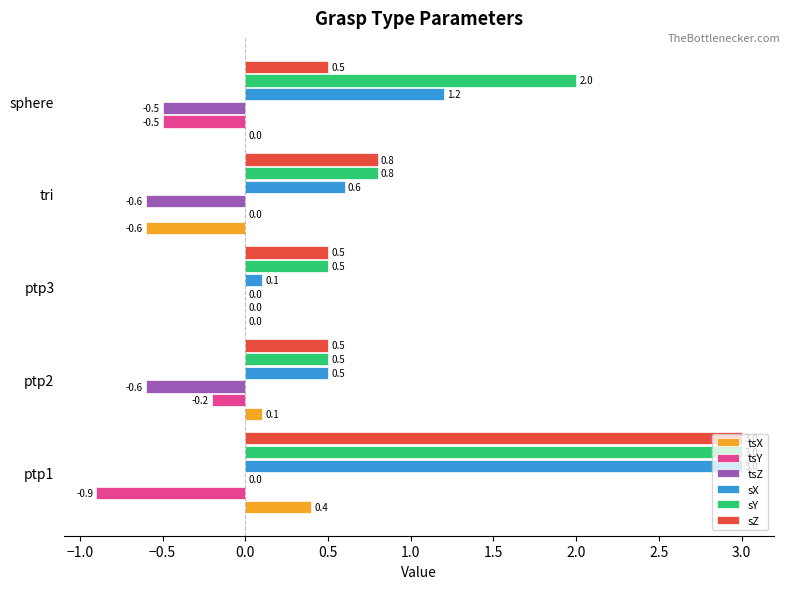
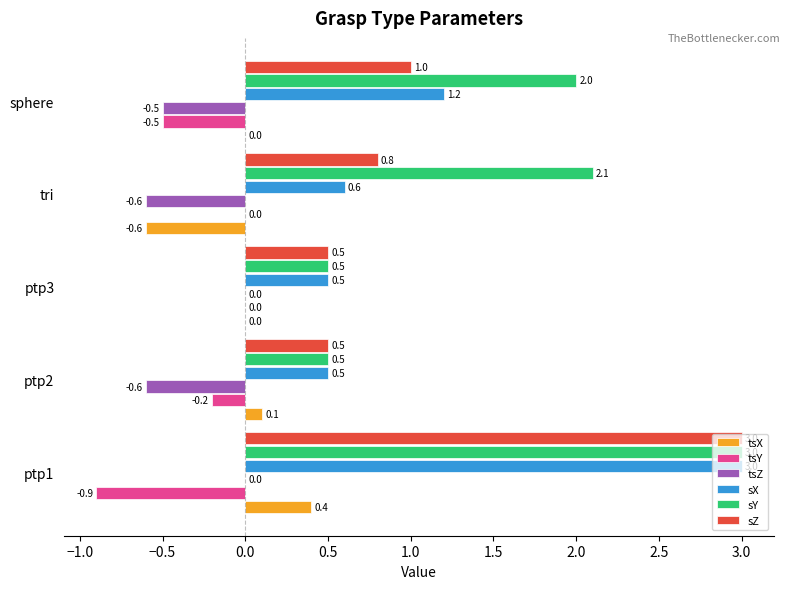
  {
    "tsX": {
      "sphere": 0.0,
      "tri": -0.6,
      "ptp3": 0.0,
      "ptp2": 0.1,
      "ptp1": 0.4
    },
    "tsY": {
      "sphere": -0.5,
      "tri": 0.0,
      "ptp3": 0.0,
      "ptp2": -0.2,
      "ptp1": -0.9
    },
    "tsZ": {
      "sphere": -0.5,
      "tri": -0.6,
      "ptp3": 0.0,
      "ptp2": -0.6,
      "ptp1": 0.0
    },
    "sX": {
      "sphere": 1.2,
      "tri": 0.6,
-     "ptp3": 0.1,
+     "ptp3": 0.5,
      "ptp2": 0.5
    },
    "sY": {
      "sphere": 2.0,
-     "tri": 0.8,
+     "tri": 2.1,
      "ptp3": 0.5,
      "ptp2": 0.5
    },
    "sZ": {
-     "sphere": 0.5,
+     "sphere": 1.0,
      "tri": 0.8,
      "ptp3": 0.5,
      "ptp2": 0.5
    }
  }
